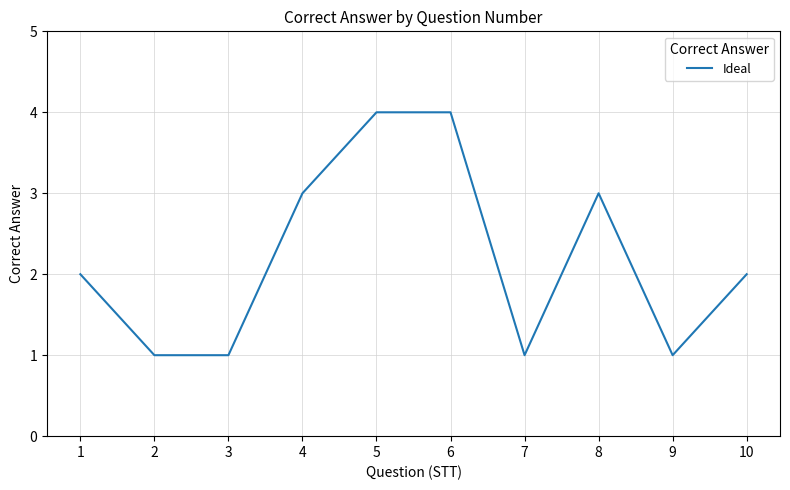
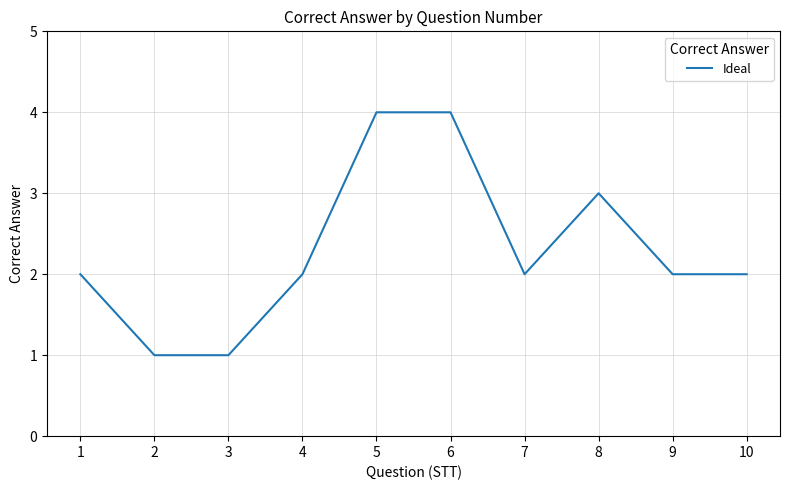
  {
    "1": 2,
    "2": 1,
    "3": 1,
-   "4": 3,
+   "4": 2,
    "5": 4,
    "6": 4,
-   "7": 1,
+   "7": 2,
    "8": 3,
-   "9": 1,
+   "9": 2,
    "10": 2
  }
